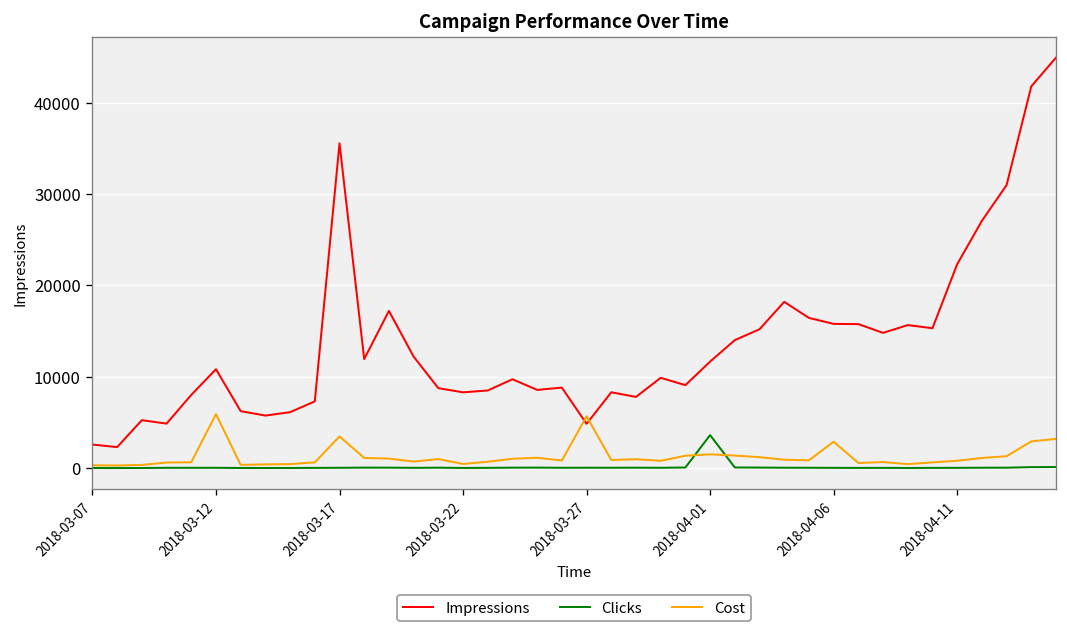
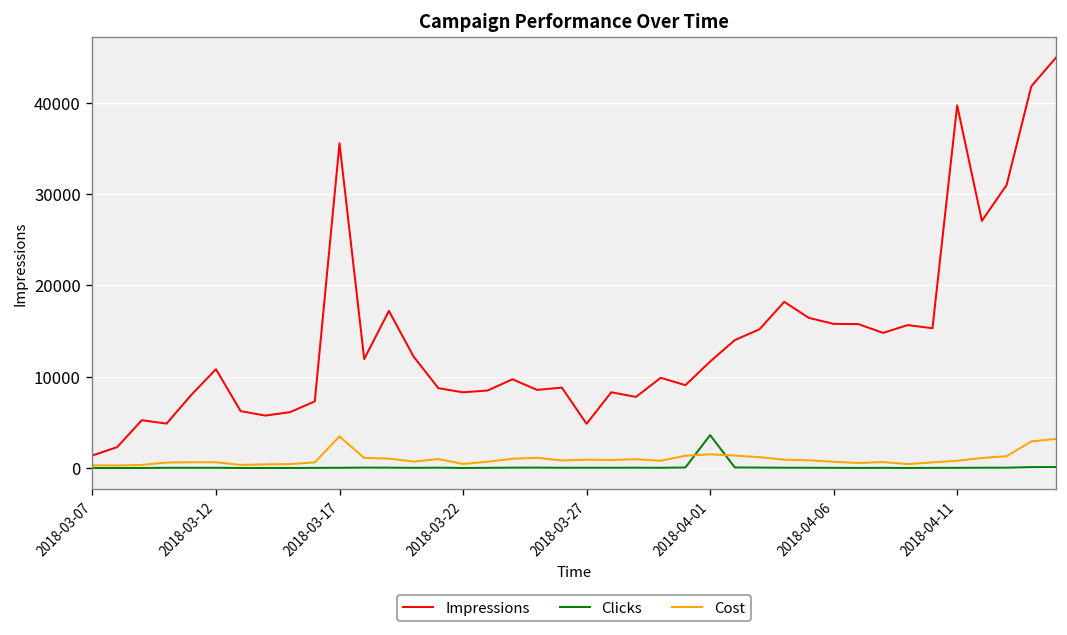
  {
    "Impressions": {
-     "2018-03-07": 3000,
+     "2018-03-07": 1000,
      "2018-03-12": 11000,
      "2018-03-17": 36000,
      "2018-03-22": 8000,
      "2018-03-27": 5000,
      "2018-04-01": 12000,
      "2018-04-06": 16000,
-     "2018-04-11": 22000
+     "2018-04-11": 40000
    },
    "Clicks": {
      "2018-03-12": 0,
      "2018-03-17": 0,
      "2018-03-22": 0,
      "2018-03-27": 0,
      "2018-04-01": 4000,
      "2018-04-06": 0,
      "2018-04-11": 0
    },
    "Cost": {
-     "2018-03-12": 6000,
+     "2018-03-12": 1000,
      "2018-03-17": 3000,
      "2018-03-22": 0,
-     "2018-03-27": 6000,
+     "2018-03-27": 1000,
      "2018-04-01": 2000,
-     "2018-04-06": 3000,
+     "2018-04-06": 1000,
      "2018-04-11": 1000
    }
  }
